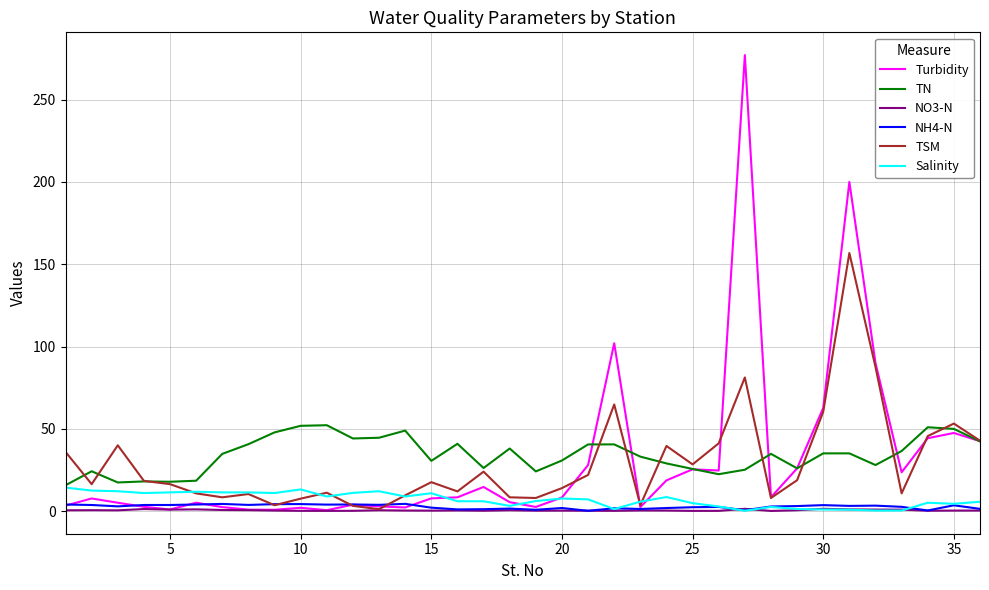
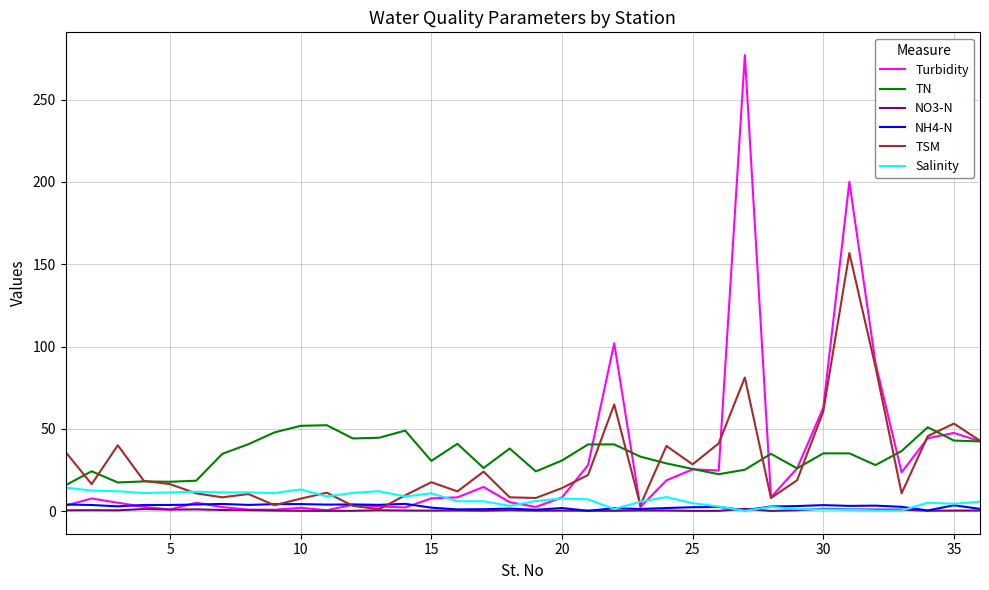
  {
    "Turbidity": {
      "10": 2,
      "15": 8,
      "30": 63,
      "35": 48
    },
    "TN": {
      "10": 52,
      "15": 31,
      "20": 31,
      "30": 35,
-     "35": 50
+     "35": 43
    },
    "NO3-N": {
      "10": 0,
      "15": 0,
      "20": 0,
      "25": 0,
      "35": 0
    },
    "NH4-N": {
      "5": 4,
      "10": 4,
      "15": 2,
      "20": 2,
      "25": 2,
      "30": 4
    },
    "TSM": {
      "10": 8,
      "15": 18,
      "20": 14,
      "25": 28,
      "30": 60,
      "35": 53
    },
    "Salinity": {
      "5": 11,
      "10": 13,
      "15": 11,
      "25": 5
    }
  }
